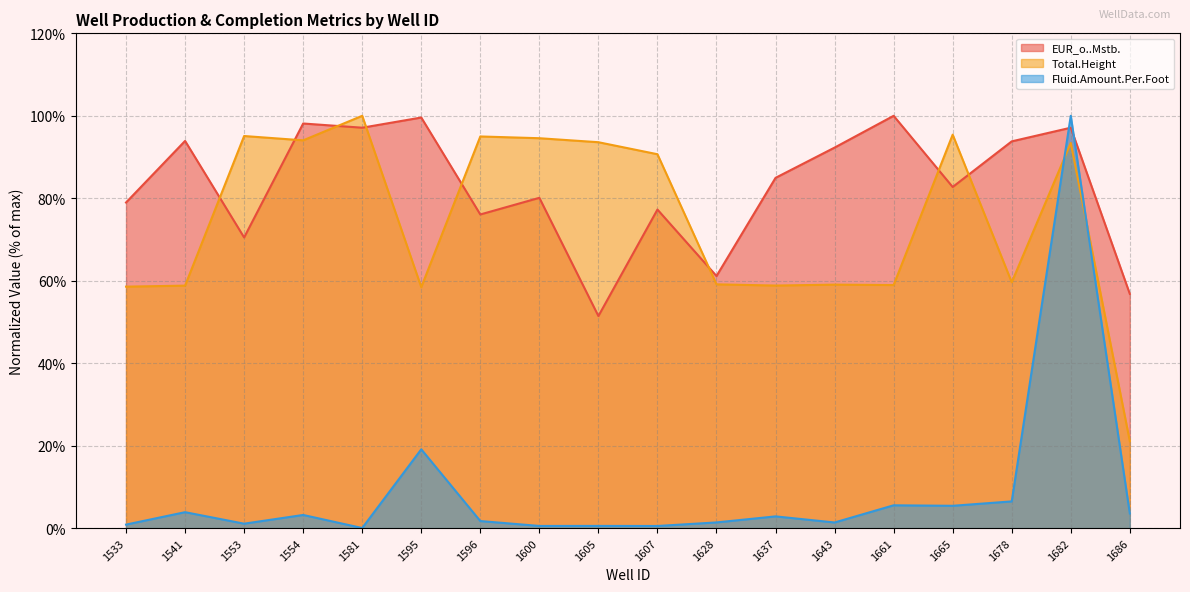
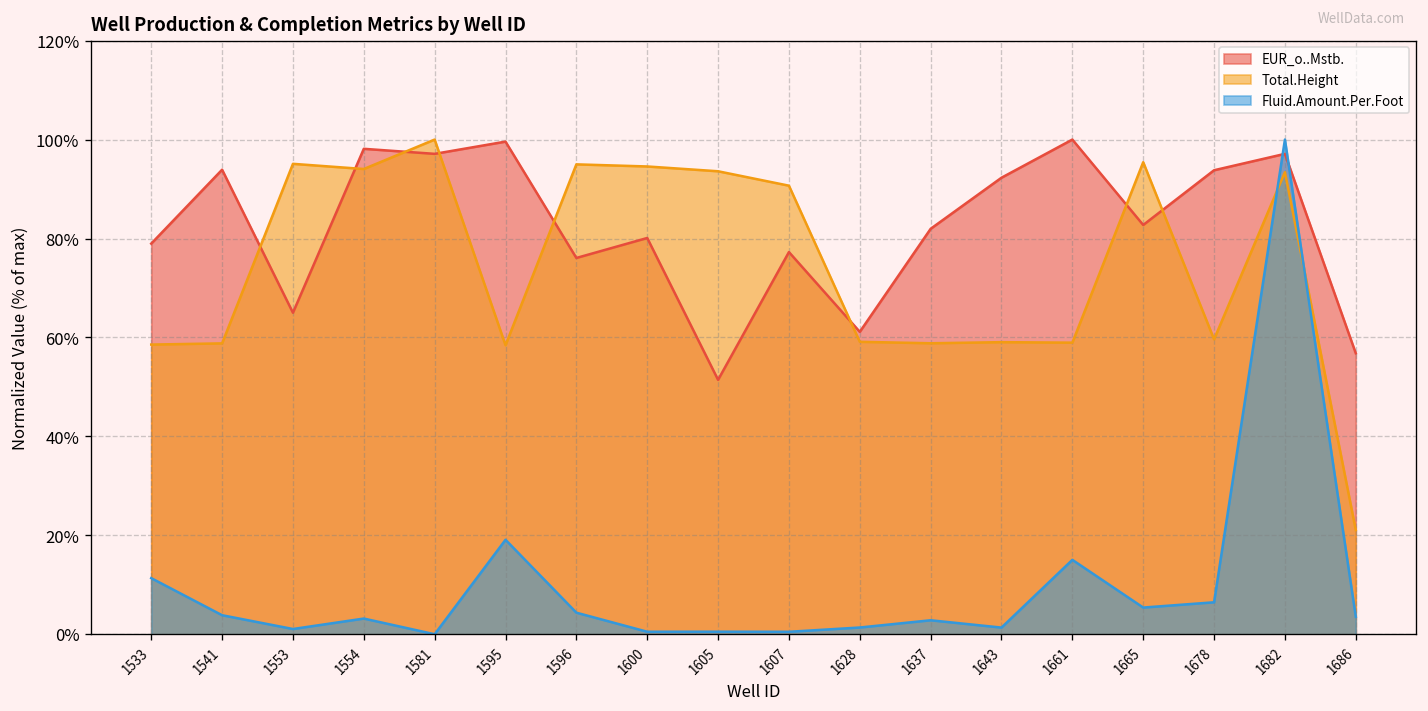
  {
    "EUR_o..Mstb.": {
      "1533": "79%",
      "1541": "94%",
-     "1553": "70%",
+     "1553": "65%",
      "1554": "98%",
      "1581": "97%",
      "1595": "100%",
      "1596": "76%",
      "1600": "80%",
      "1605": "51%",
      "1607": "77%",
      "1628": "61%",
-     "1637": "85%",
+     "1637": "82%",
      "1643": "92%",
      "1661": "100%",
      "1665": "83%",
      "1678": "94%",
      "1682": "97%",
      "1686": "57%"
    },
    "Total.Height": {
      "1533": "59%",
      "1541": "59%",
      "1553": "95%",
      "1554": "94%",
      "1581": "100%",
      "1595": "58%",
      "1596": "95%",
      "1600": "95%",
      "1605": "94%",
      "1607": "91%",
      "1628": "59%",
      "1637": "59%",
      "1643": "59%",
      "1661": "59%",
      "1665": "95%",
      "1678": "60%",
      "1682": "93%",
      "1686": "21%"
    },
    "Fluid.Amount.Per.Foot": {
-     "1533": "1%",
+     "1533": "11%",
      "1541": "4%",
      "1553": "1%",
      "1554": "3%",
      "1581": "0%",
      "1595": "19%",
-     "1596": "2%",
+     "1596": "4%",
      "1600": "1%",
      "1605": "1%",
      "1607": "1%",
      "1628": "1%",
      "1637": "3%",
      "1643": "1%",
-     "1661": "6%",
+     "1661": "15%",
      "1665": "5%",
      "1678": "6%",
      "1682": "100%",
      "1686": "4%"
    }
  }
